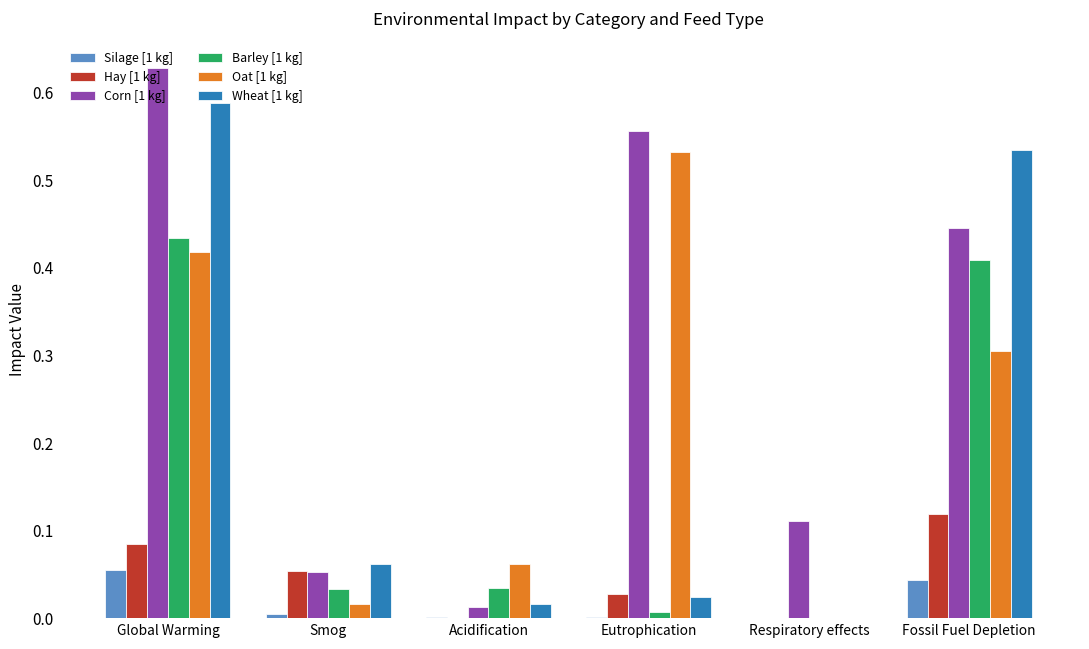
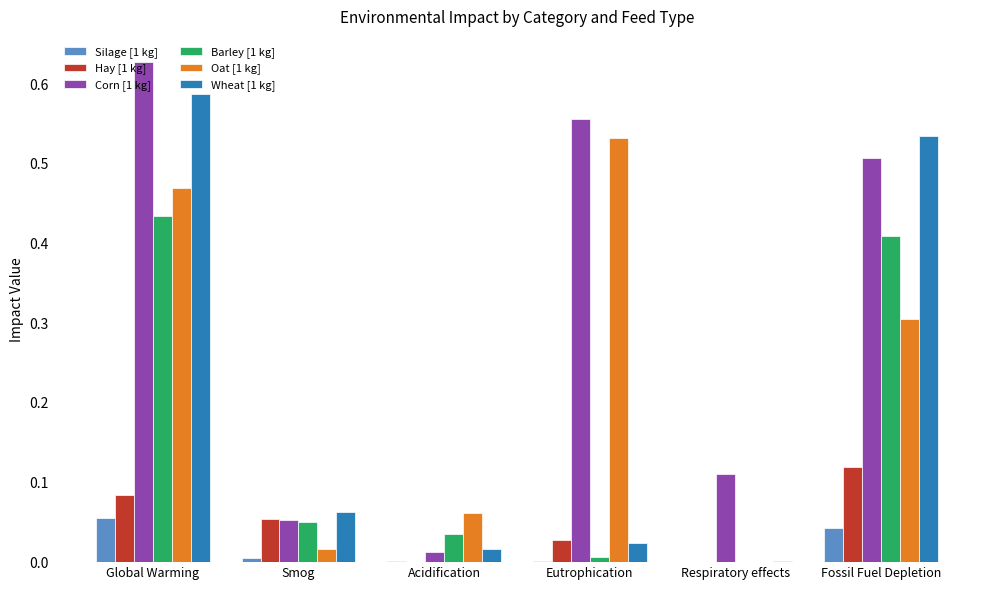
  {
    "Hay [1 kg]": {
      "Global Warming": 0.08,
      "Smog": 0.05,
      "Eutrophication": 0.03,
      "Fossil Fuel Depletion": 0.12
    },
    "Corn [1 kg]": {
      "Global Warming": 0.63,
      "Smog": 0.05,
      "Acidification": 0.01,
      "Eutrophication": 0.56,
      "Respiratory effects": 0.11,
-     "Fossil Fuel Depletion": 0.44
+     "Fossil Fuel Depletion": 0.51
    },
    "Barley [1 kg]": {
      "Global Warming": 0.43,
-     "Smog": 0.03,
+     "Smog": 0.05,
      "Acidification": 0.03,
      "Eutrophication": 0.01,
      "Fossil Fuel Depletion": 0.41
    },
    "Oat [1 kg]": {
-     "Global Warming": 0.42,
+     "Global Warming": 0.47,
      "Smog": 0.02,
      "Acidification": 0.06,
      "Eutrophication": 0.53,
      "Fossil Fuel Depletion": 0.30
    }
  }
